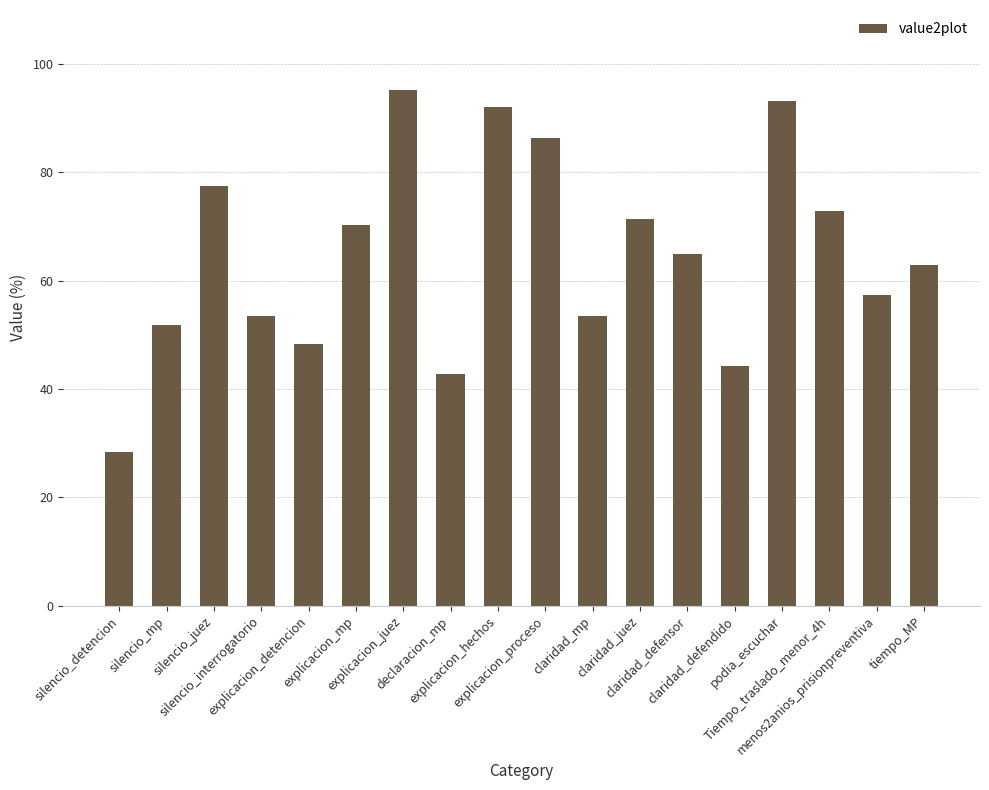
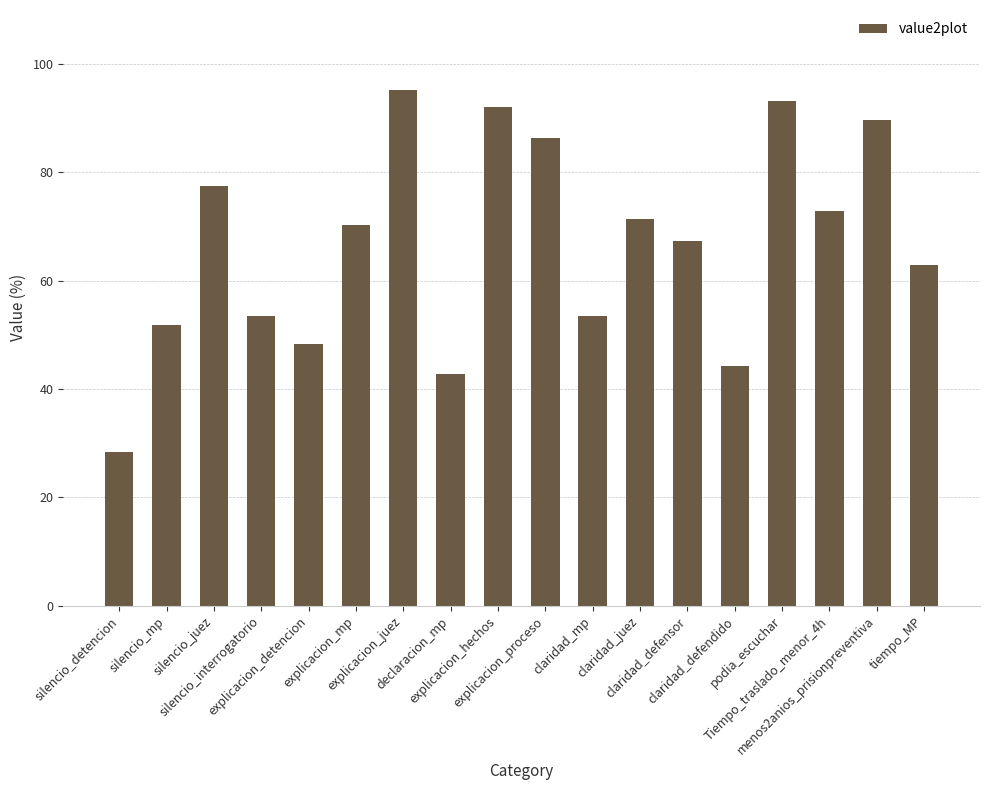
  {
    "silencio_detencion": 28,
    "silencio_mp": 52,
    "silencio_juez": 78,
    "silencio_interrogatorio": 53,
    "explicacion_detencion": 48,
    "explicacion_mp": 70,
    "explicacion_juez": 95,
    "declaracion_mp": 43,
    "explicacion_hechos": 92,
    "explicacion_proceso": 86,
    "claridad_mp": 53,
    "claridad_juez": 71,
-   "claridad_defensor": 65,
+   "claridad_defensor": 67,
    "claridad_defendido": 44,
    "podia_escuchar": 93,
    "Tiempo_traslado_menor_4h": 73,
-   "menos2anios_prisionpreventiva": 57,
+   "menos2anios_prisionpreventiva": 90,
    "tiempo_MP": 63
  }
